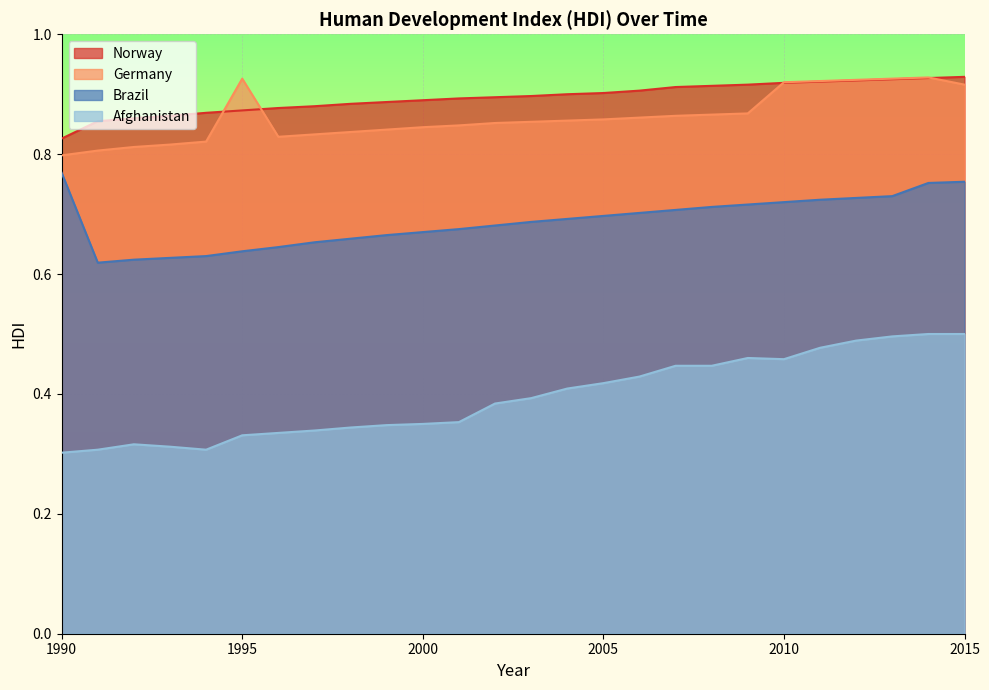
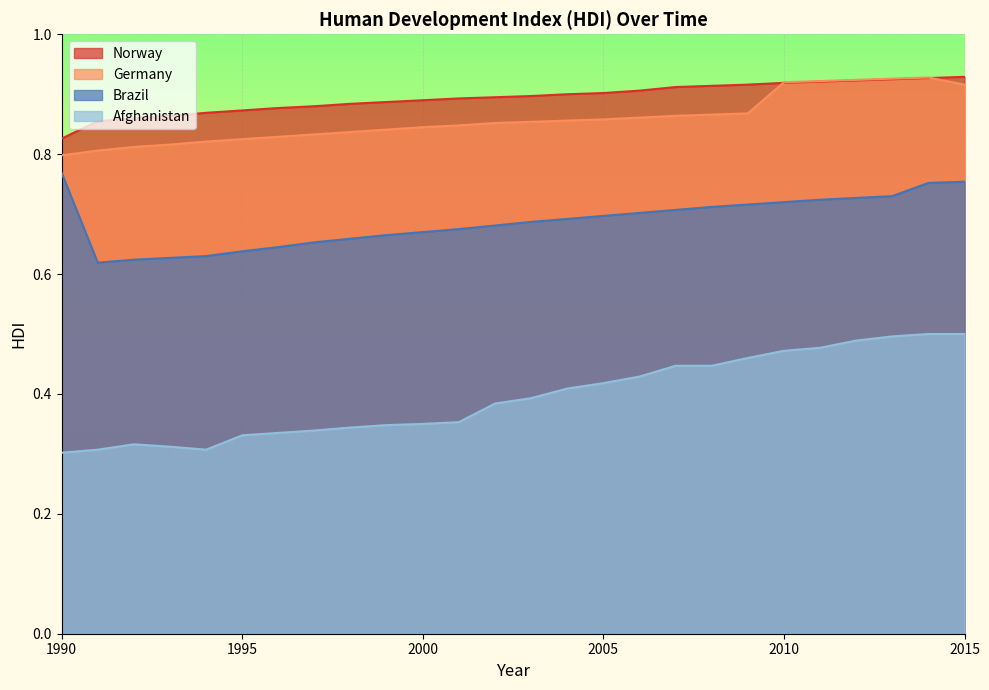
  {
    "Norway": {
      "1990": 0.83,
      "1995": 0.87,
      "2000": 0.89,
      "2005": 0.90,
      "2015": 0.93
    },
    "Germany": {
      "1990": 0.80,
-     "1995": 0.93,
+     "1995": 0.83,
      "2000": 0.85,
      "2005": 0.86,
      "2015": 0.92
    },
    "Brazil": {
      "1990": 0.77,
      "1995": 0.64,
      "2000": 0.67,
      "2005": 0.70,
      "2010": 0.72,
      "2015": 0.75
    },
    "Afghanistan": {
      "1990": 0.30,
      "1995": 0.33,
      "2000": 0.35,
      "2005": 0.42,
-     "2010": 0.46,
+     "2010": 0.47,
      "2015": 0.50
    }
  }
